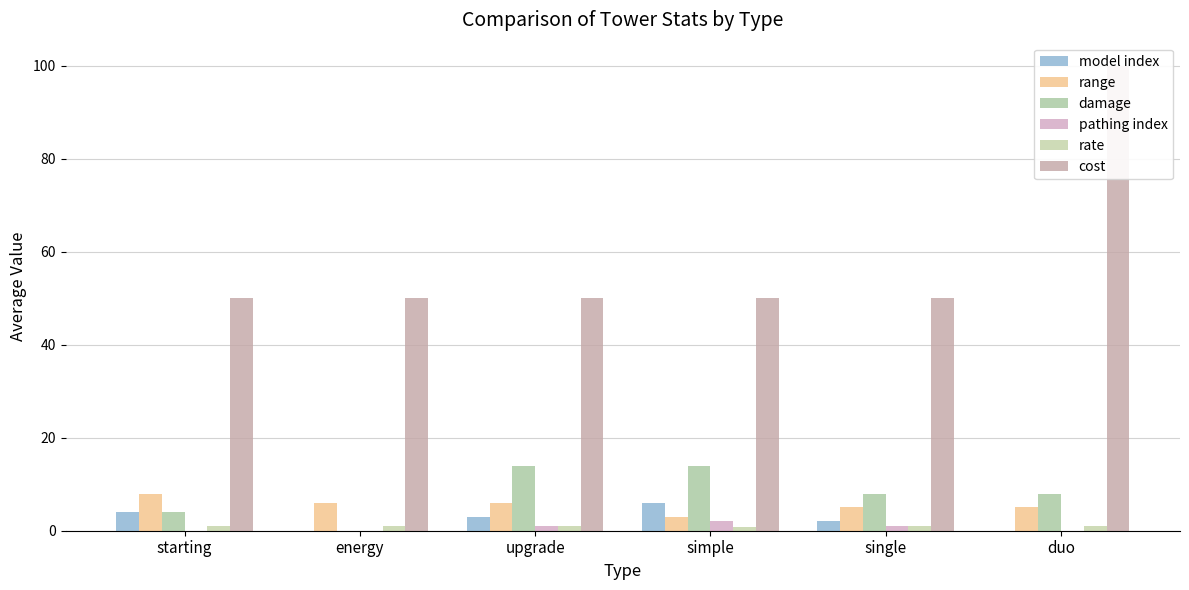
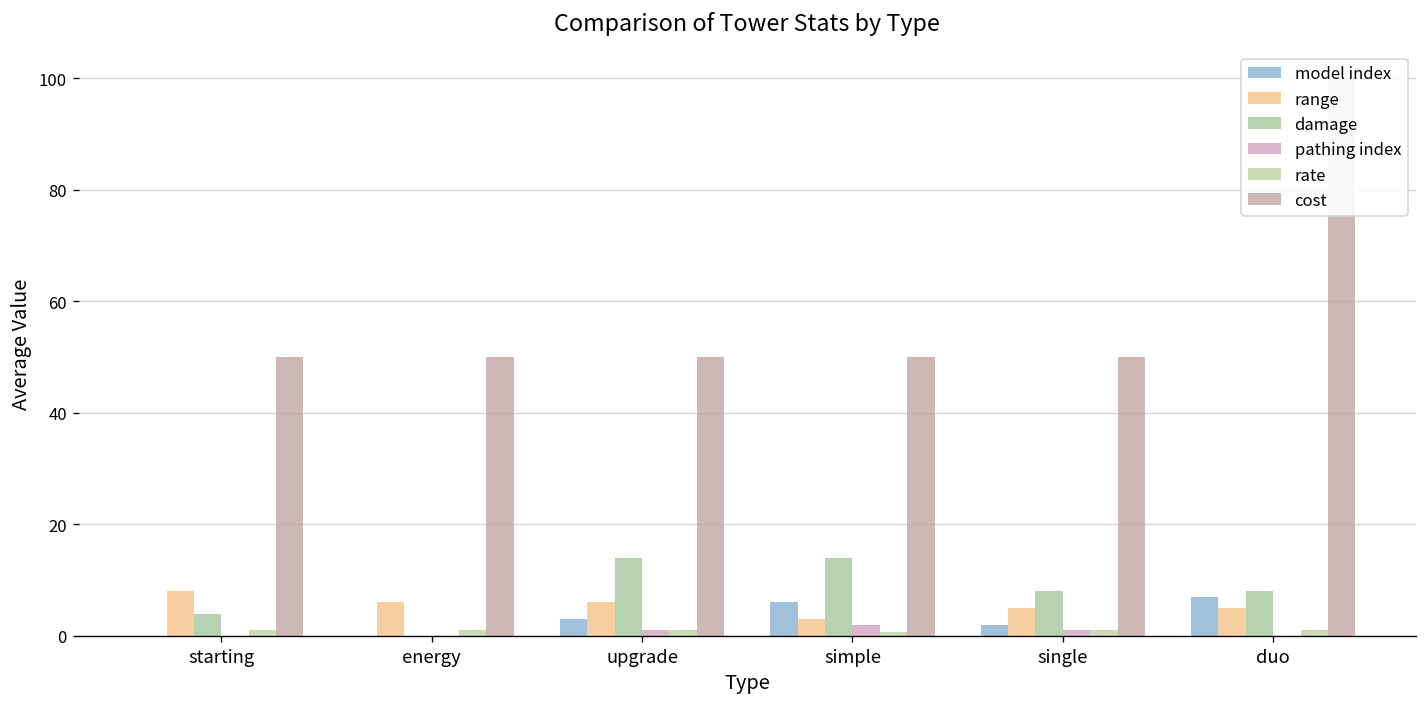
  {
    "model index": {
-     "starting": 4,
+     "starting": 0,
      "energy": 0,
      "upgrade": 3,
      "simple": 6,
      "single": 2,
-     "duo": 0
+     "duo": 7
    }
  }
